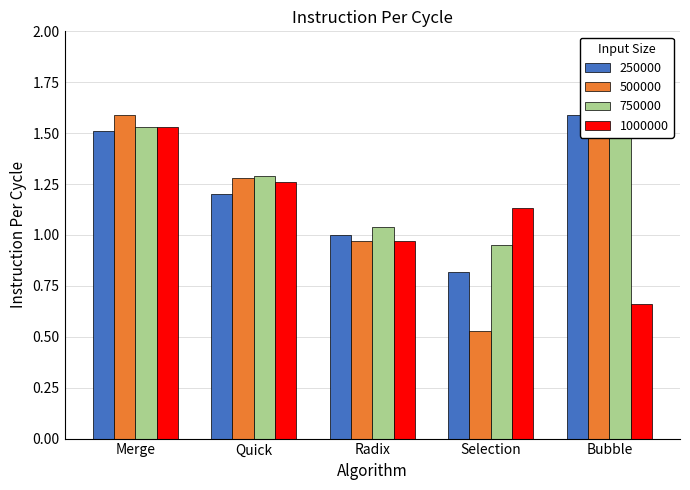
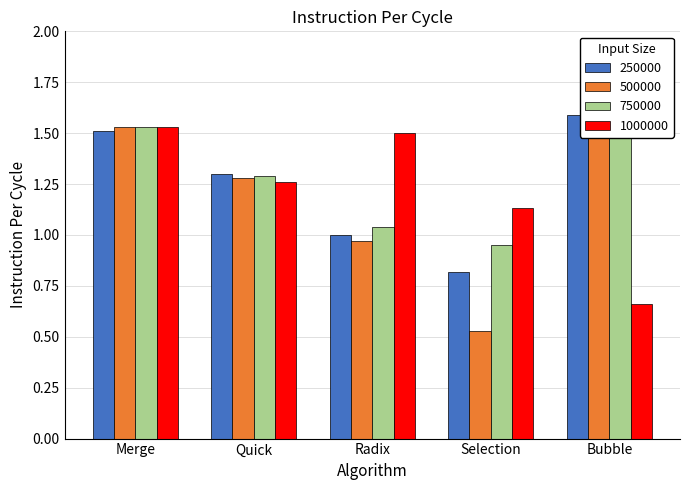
  {
    "250000": {
      "Merge": 1.5,
-     "Quick": 1.2,
+     "Quick": 1.3,
      "Radix": 1.0,
      "Selection": 0.82,
      "Bubble": 1.6
    },
    "500000": {
-     "Merge": 1.59,
+     "Merge": 1.53,
      "Quick": 1.28,
      "Radix": 0.97,
      "Selection": 0.53
    },
    "750000": {
      "Merge": 1.53,
      "Quick": 1.29,
      "Radix": 1.04,
      "Selection": 0.95
    },
    "1000000": {
      "Merge": 1.53,
      "Quick": 1.26,
-     "Radix": 0.97,
+     "Radix": 1.50,
      "Selection": 1.13,
      "Bubble": 0.66
    }
  }
